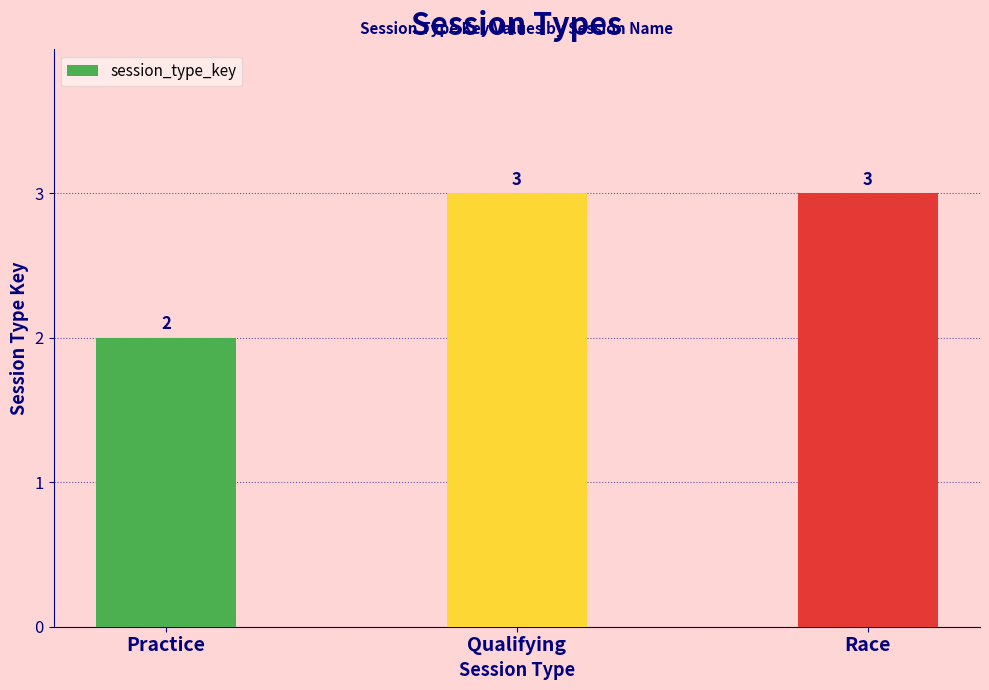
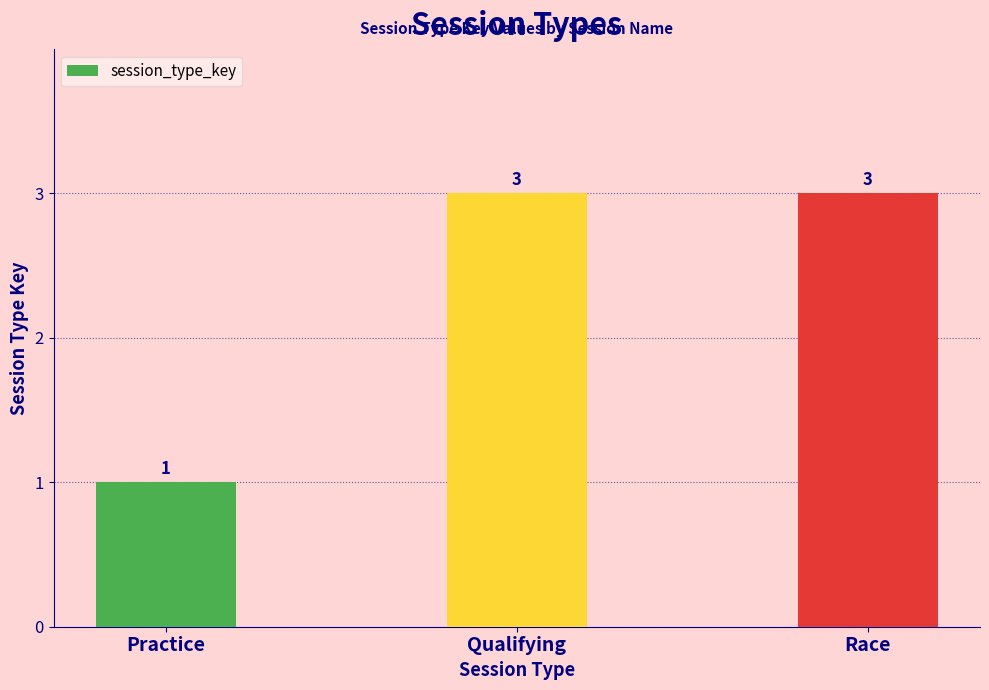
  {
-   "Practice": 2,
+   "Practice": 1,
    "Qualifying": 3,
    "Race": 3
  }
